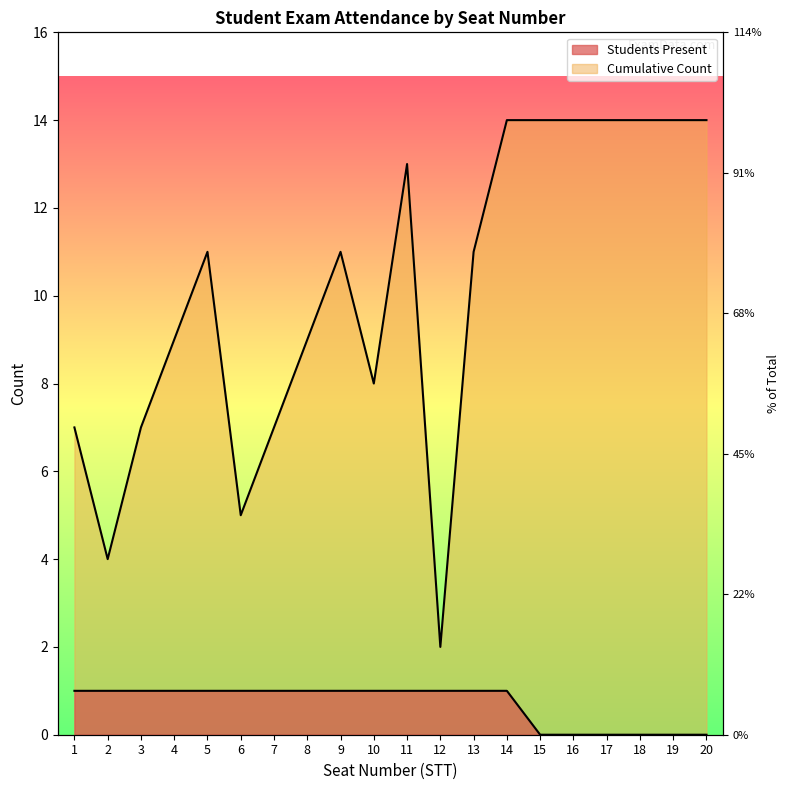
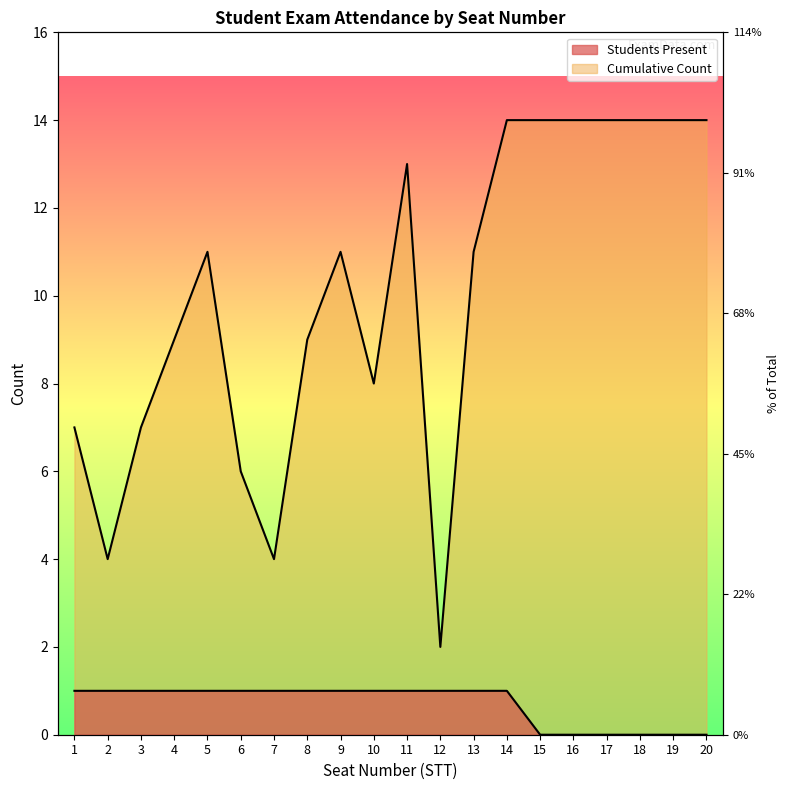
  {
    "Students Present": {
      "1": 1,
      "2": 1,
      "3": 1,
      "4": 1,
      "5": 1,
      "6": 1,
      "7": 1,
      "8": 1,
      "9": 1,
      "10": 1,
      "11": 1,
      "12": 1,
      "13": 1,
      "14": 1,
      "15": 0,
      "16": 0,
      "17": 0,
      "18": 0,
      "19": 0,
      "20": 0
    },
    "Cumulative Count": {
      "1": 7,
      "2": 4,
      "3": 7,
      "4": 9,
      "5": 11,
-     "6": 5,
-     "7": 7,
+     "6": 6,
+     "7": 4,
      "8": 9,
      "9": 11,
      "10": 8,
      "11": 13,
      "12": 2,
      "13": 11,
      "14": 14,
      "15": 14,
      "16": 14,
      "17": 14,
      "18": 14,
      "19": 14,
      "20": 14
    }
  }
